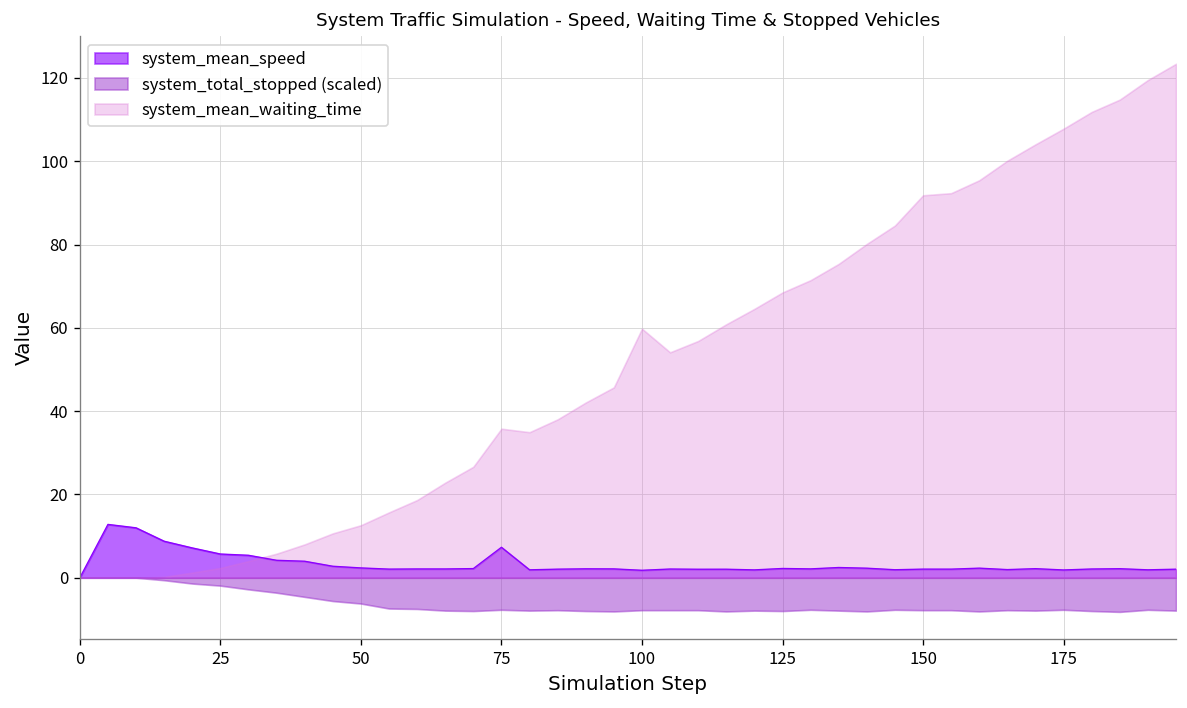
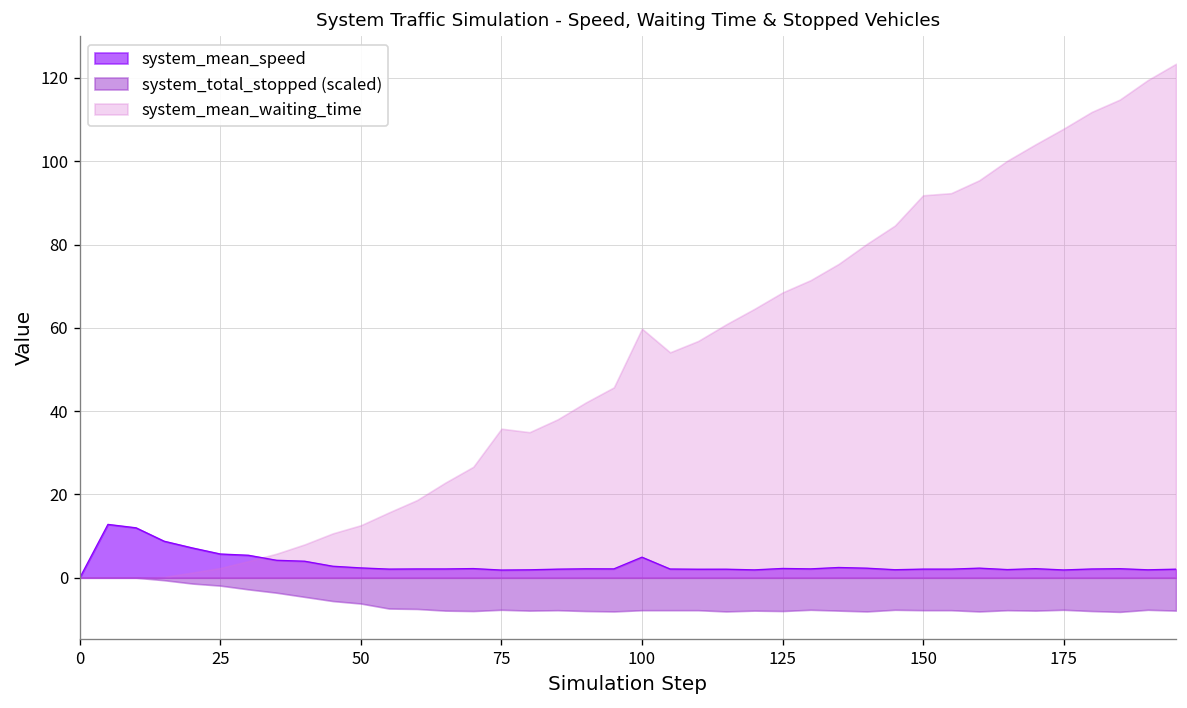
  {
    "system_mean_speed": {
      "25": 6,
      "50": 2,
-     "75": 7,
-     "100": 2,
+     "75": 2,
+     "100": 5,
      "125": 2,
      "150": 2,
      "175": 2
    },
    "system_mean_waiting_time": {
      "25": 2,
      "50": 13,
      "75": 36,
      "100": 60,
      "125": 68,
      "150": 92,
      "175": 108
    }
  }
